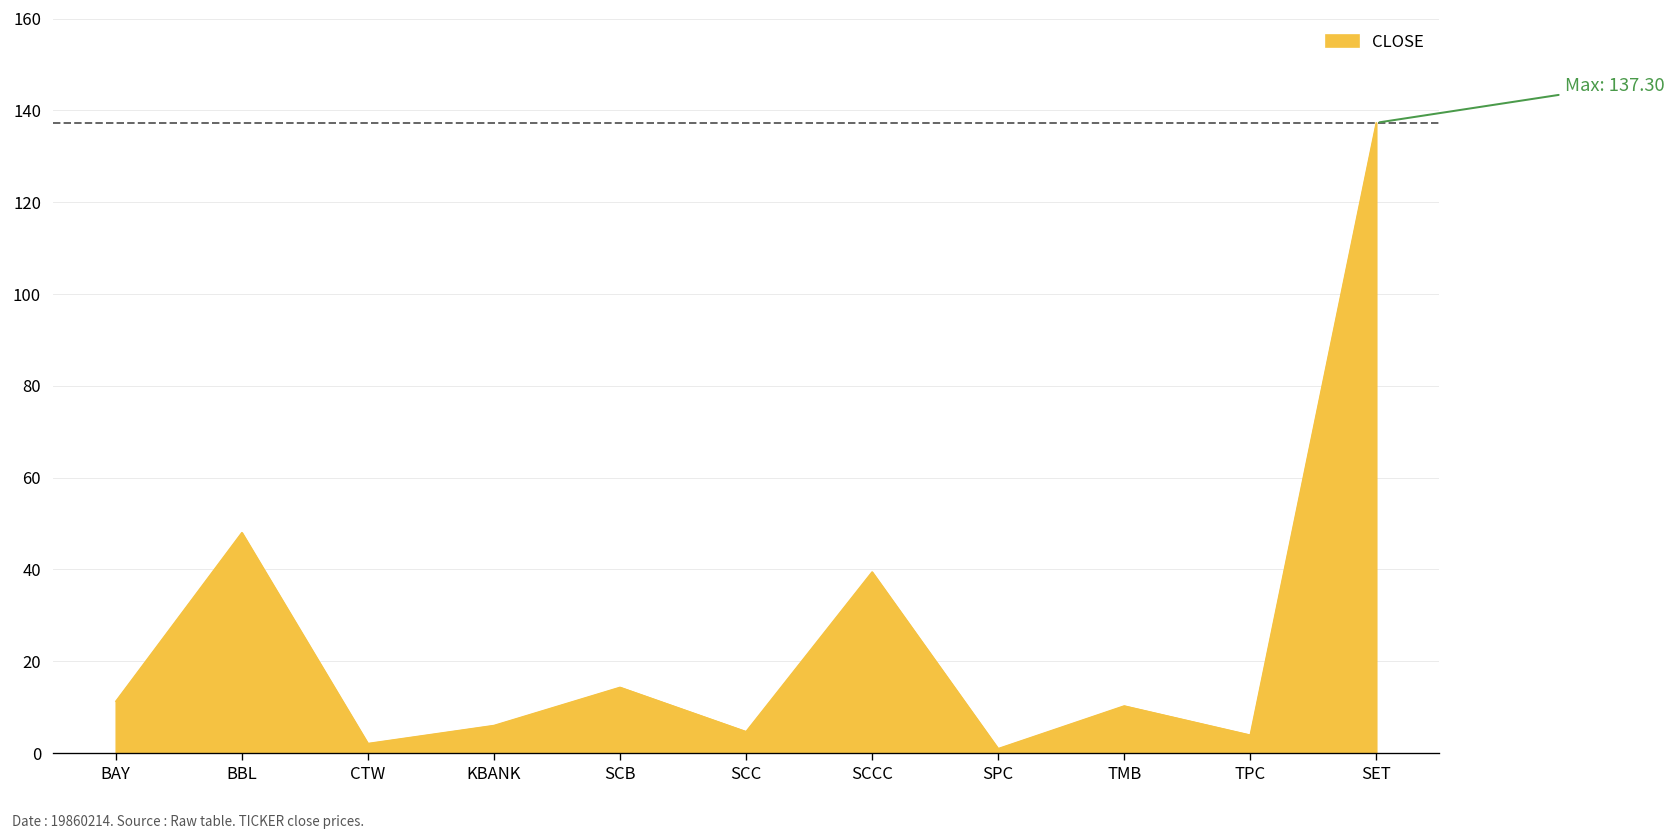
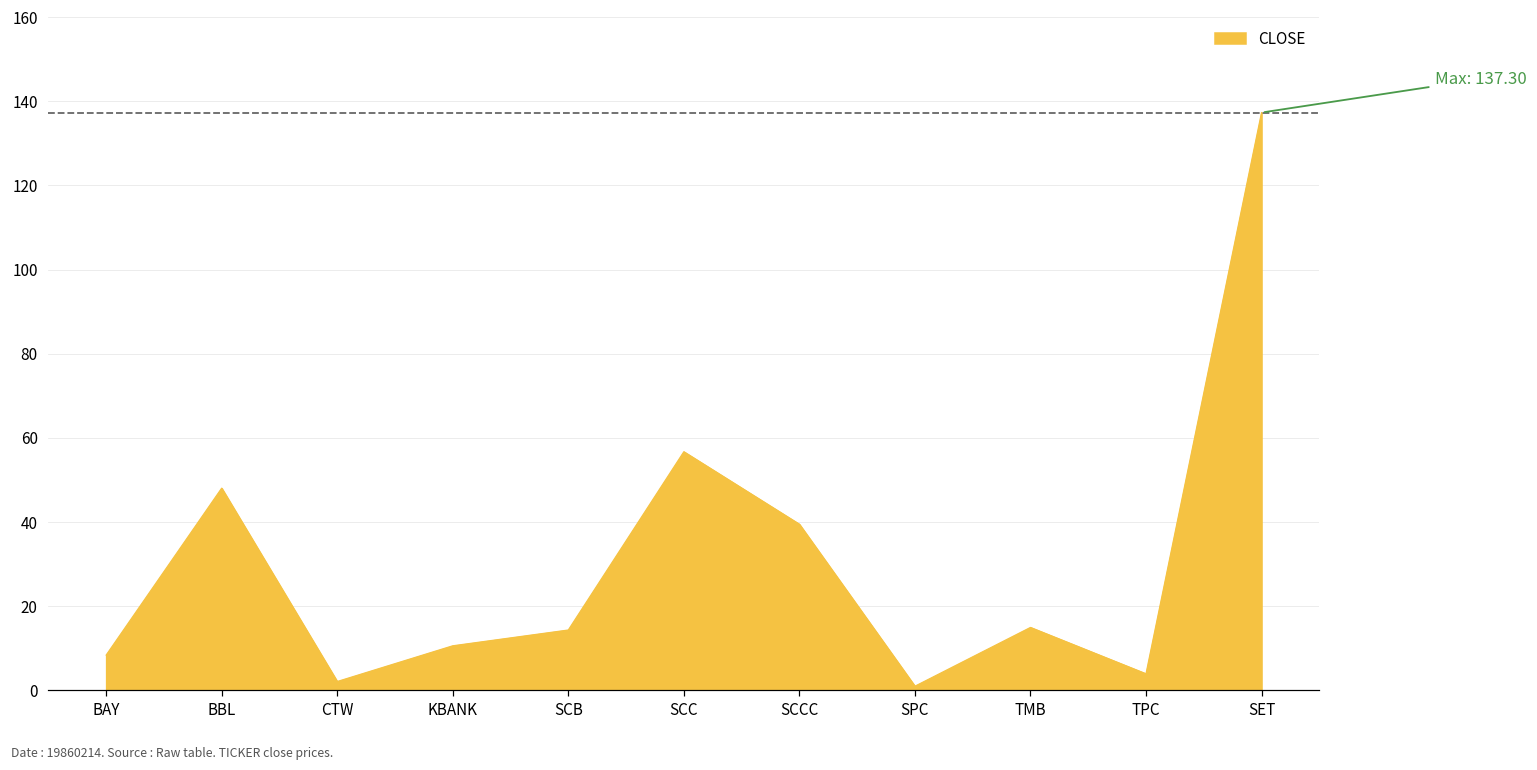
  {
-   "BAY": 11,
+   "BAY": 8,
    "BBL": 48,
    "CTW": 2,
-   "KBANK": 6,
+   "KBANK": 11,
    "SCB": 14,
-   "SCC": 5,
+   "SCC": 57,
    "SCCC": 39,
    "SPC": 1,
-   "TMB": 10,
+   "TMB": 15,
    "TPC": 4
  }
